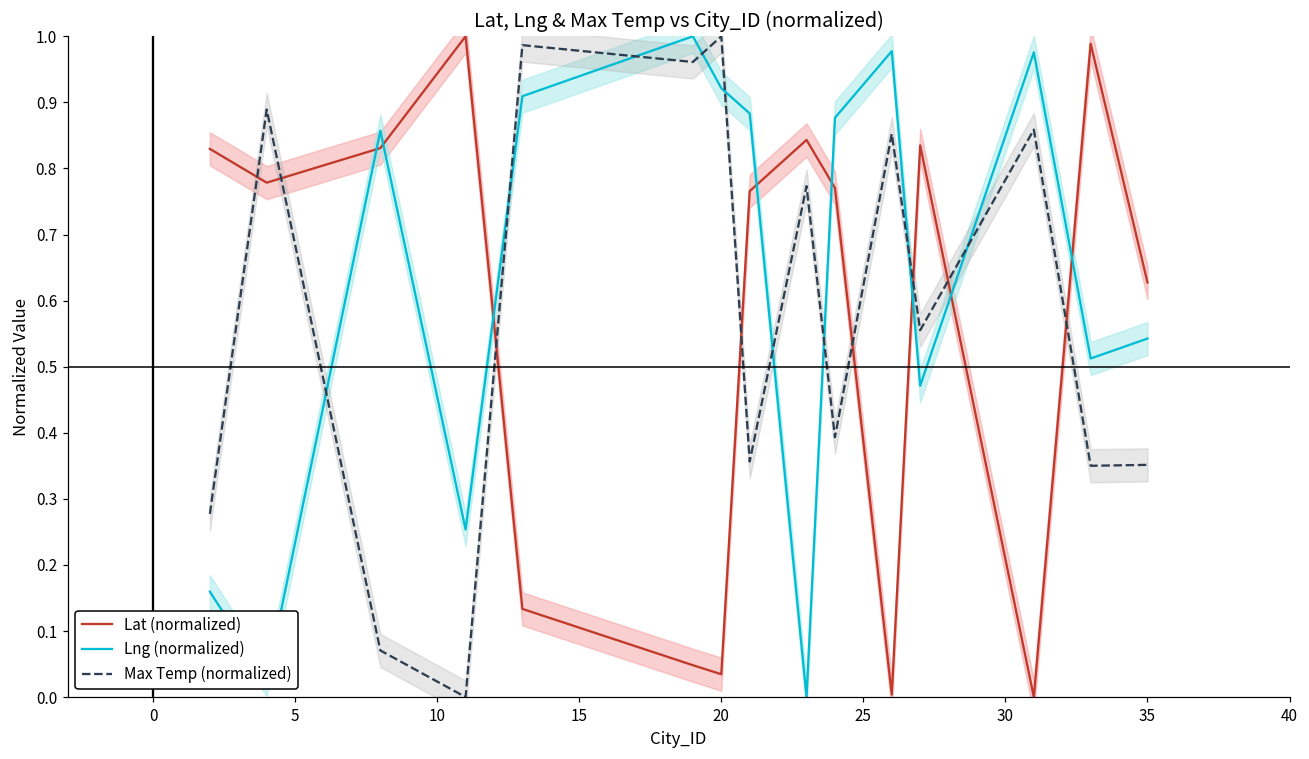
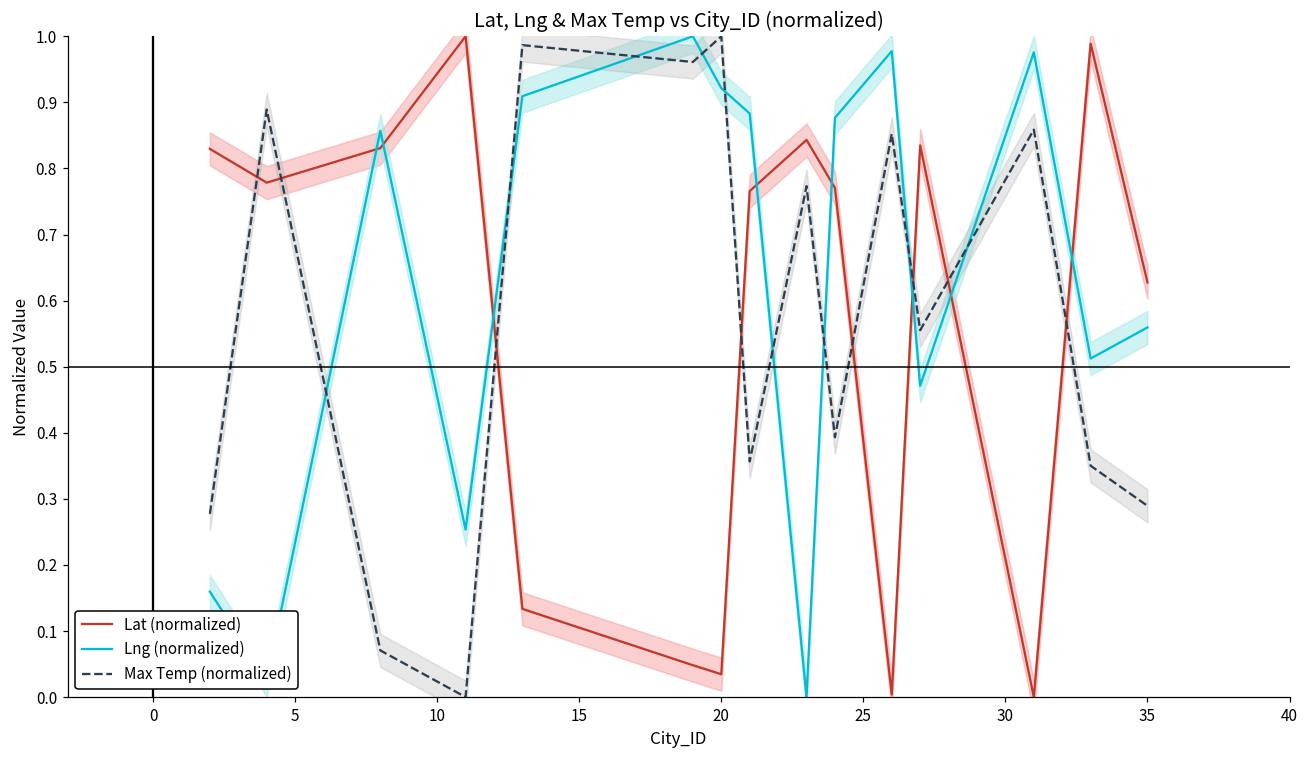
  {
    "Lat (normalized)": {
      "20": 0.03,
      "35": 0.63
    },
    "Lng (normalized)": {
      "20": 0.92,
-     "35": 0.54
+     "35": 0.56
    },
    "Max Temp (normalized)": {
      "20": 1.00,
-     "35": 0.35
+     "35": 0.29
    }
  }
